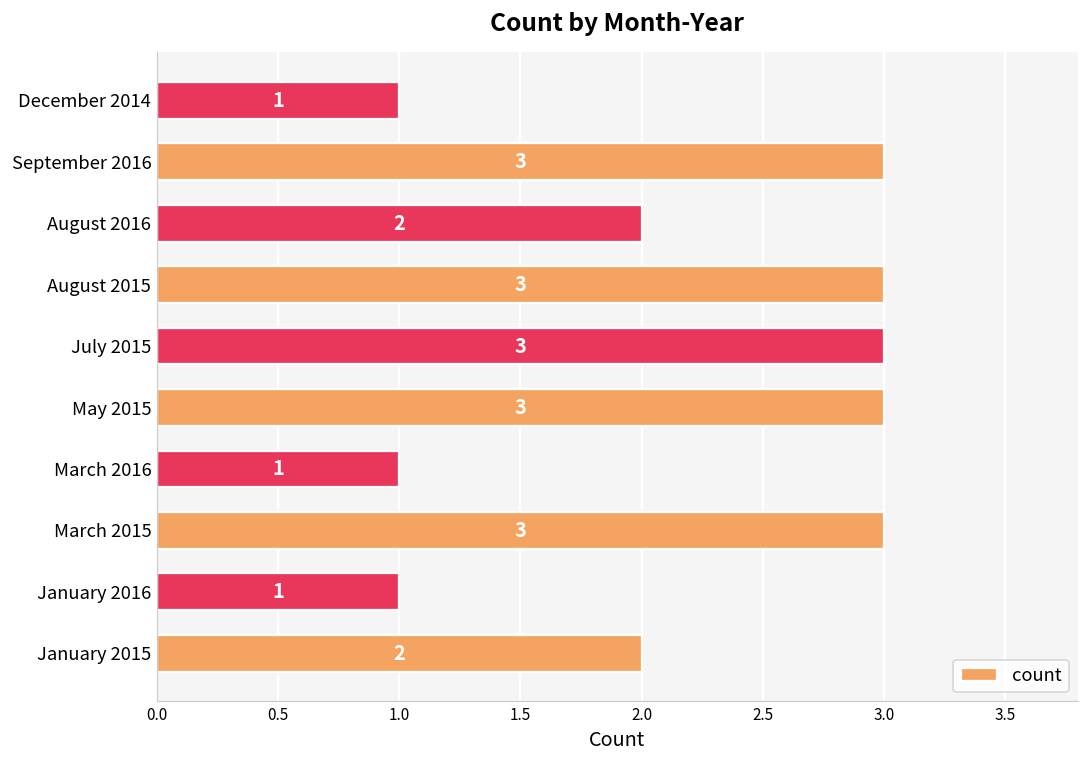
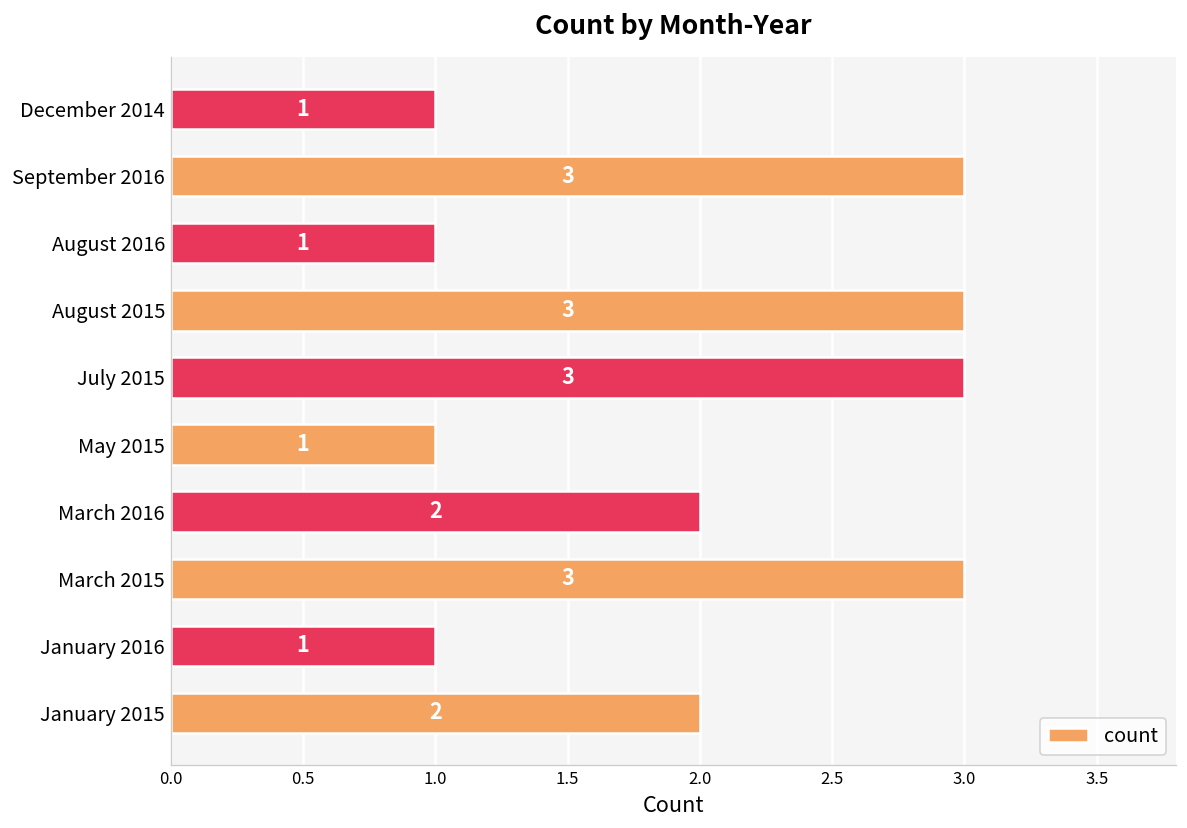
  {
    "December 2014": 1,
    "September 2016": 3,
-   "August 2016": 2,
+   "August 2016": 1,
    "August 2015": 3,
    "July 2015": 3,
-   "May 2015": 3,
-   "March 2016": 1,
+   "May 2015": 1,
+   "March 2016": 2,
    "March 2015": 3,
    "January 2016": 1,
    "January 2015": 2
  }
